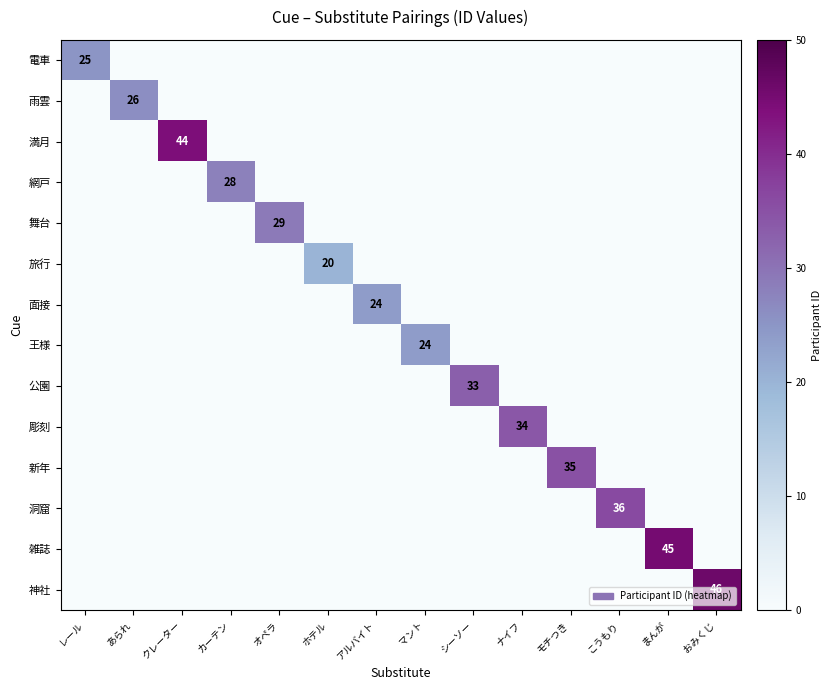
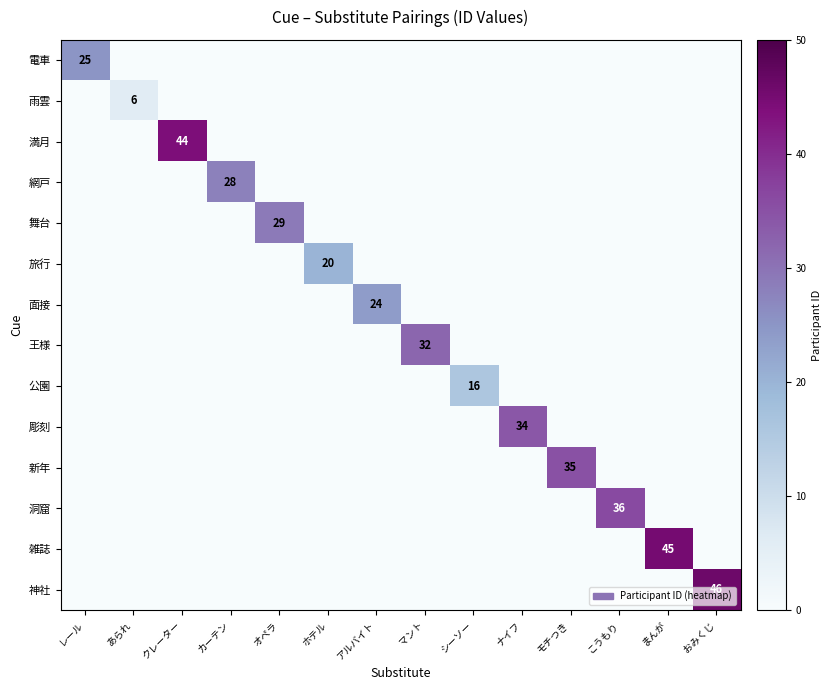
  {
    "電車": {
      "レール": 25
    },
    "雨雲": {
-     "あられ": 26
+     "あられ": 6
    },
    "満月": {
      "クレーター": 44
    },
    "網戸": {
      "カーテン": 28
    },
    "舞台": {
      "オペラ": 29
    },
    "旅行": {
      "ホテル": 20
    },
    "面接": {
      "アルバイト": 24
    },
    "王様": {
-     "マント": 24
+     "マント": 32
    },
    "公園": {
-     "シーソー": 33
+     "シーソー": 16
    },
    "彫刻": {
      "ナイフ": 34
    },
    "新年": {
      "モチつき": 35
    },
    "洞窟": {
      "こうもり": 36
    },
    "雑誌": {
      "まんが": 45
    }
  }
